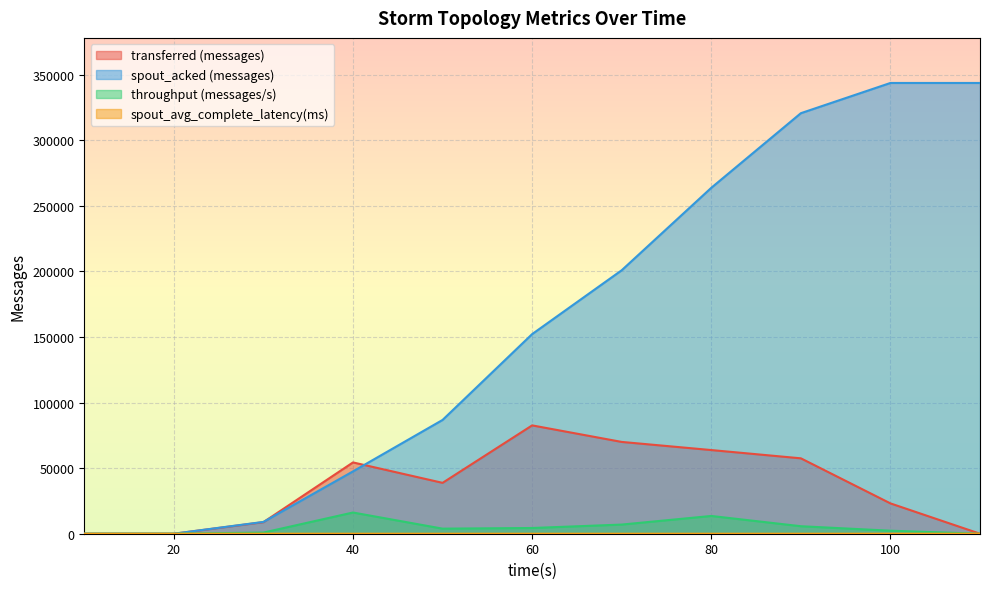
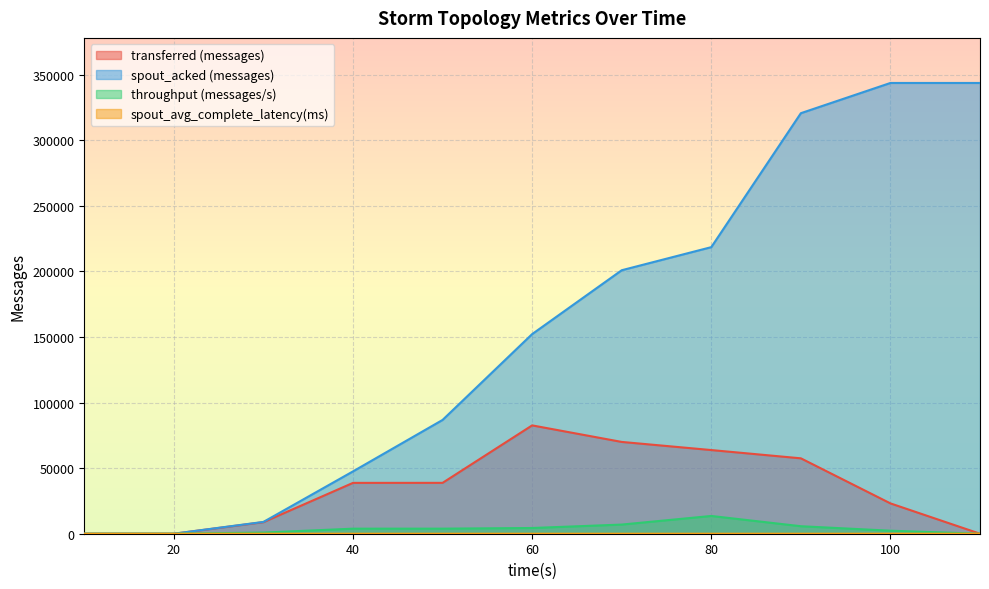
  {
    "transferred (messages)": {
-     "40": 54000,
+     "40": 39000,
      "60": 83000,
      "80": 64000,
      "100": 23000
    },
    "spout_acked (messages)": {
      "40": 48000,
      "60": 152000,
-     "80": 264000,
+     "80": 218000,
      "100": 344000
    },
    "throughput (messages/s)": {
-     "40": 16000,
+     "40": 4000,
      "60": 4000,
      "80": 14000,
      "100": 2000
    },
    "spout_avg_complete_latency(ms)": {
      "40": 0,
      "60": 0,
      "80": 0,
      "100": 0
    }
  }
